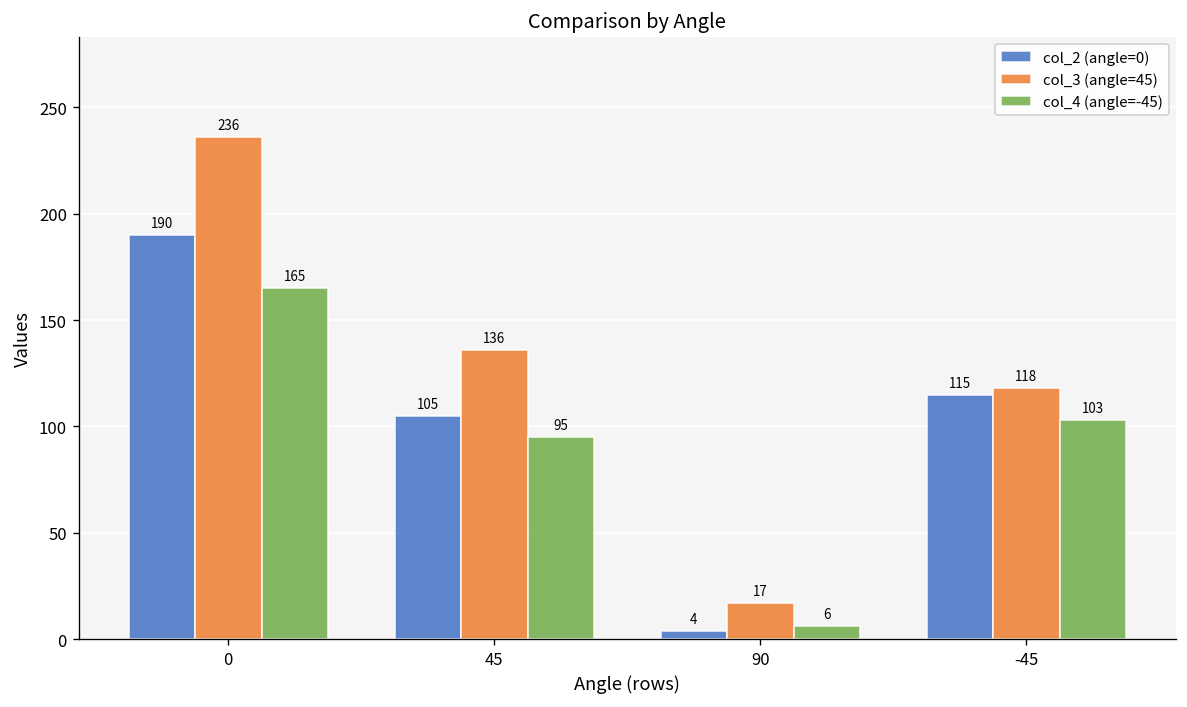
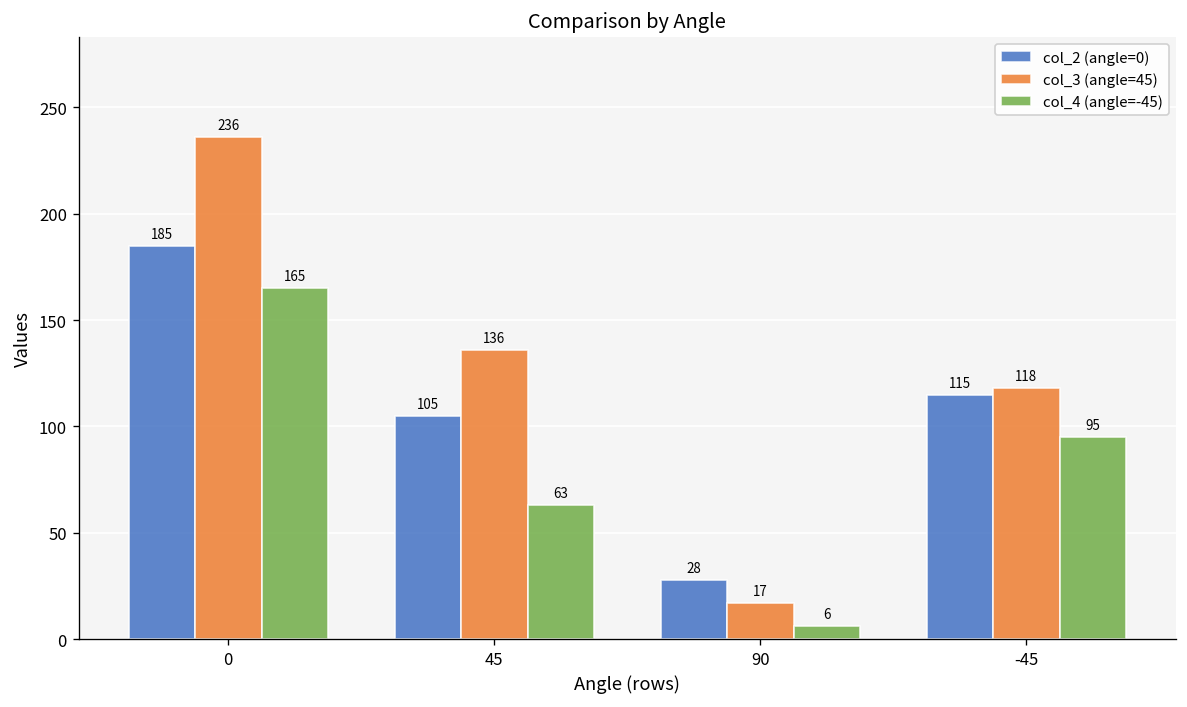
  {
    "col_2 (angle=0)": {
-     "0": 190,
+     "0": 185,
      "45": 105,
-     "90": 4,
+     "90": 28,
      "-45": 115
    },
    "col_3 (angle=45)": {
      "0": 236,
      "45": 136,
      "90": 17,
      "-45": 118
    },
    "col_4 (angle=-45)": {
      "0": 165,
-     "45": 95,
+     "45": 63,
      "90": 6,
-     "-45": 103
+     "-45": 95
    }
  }
